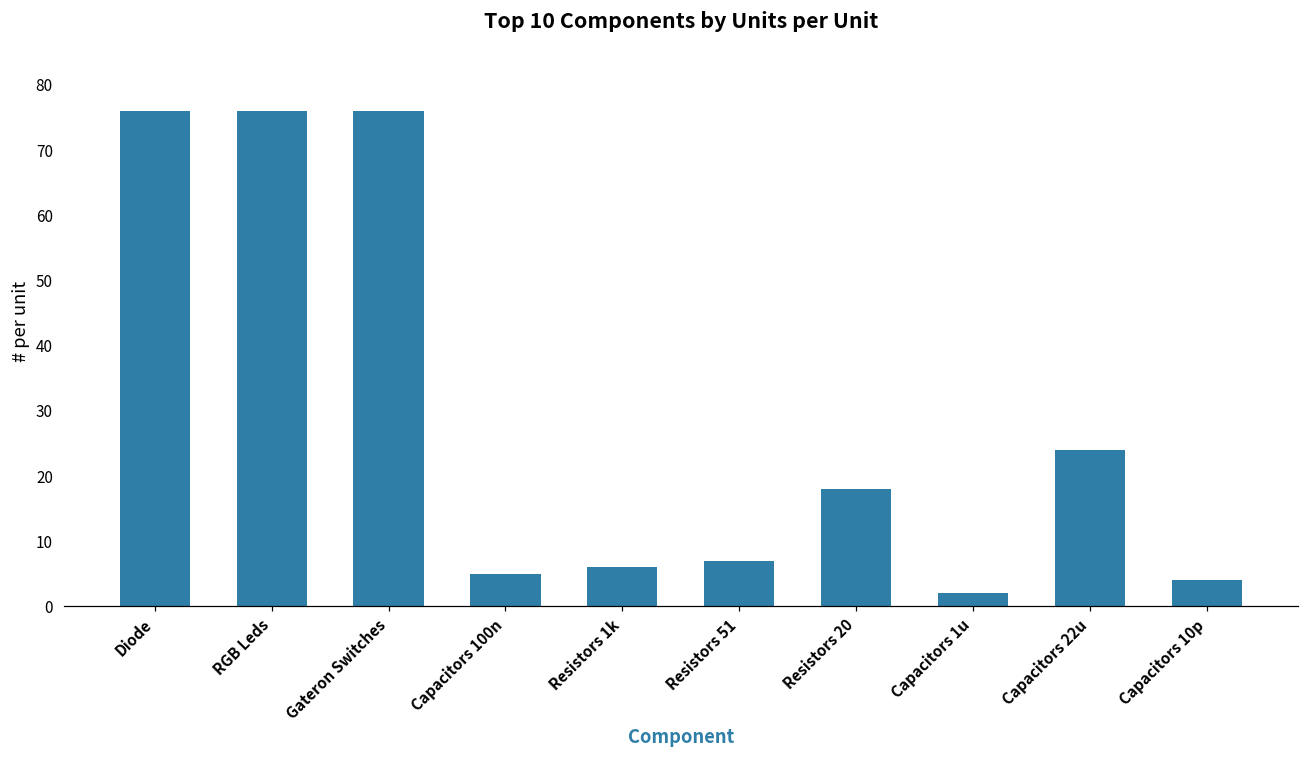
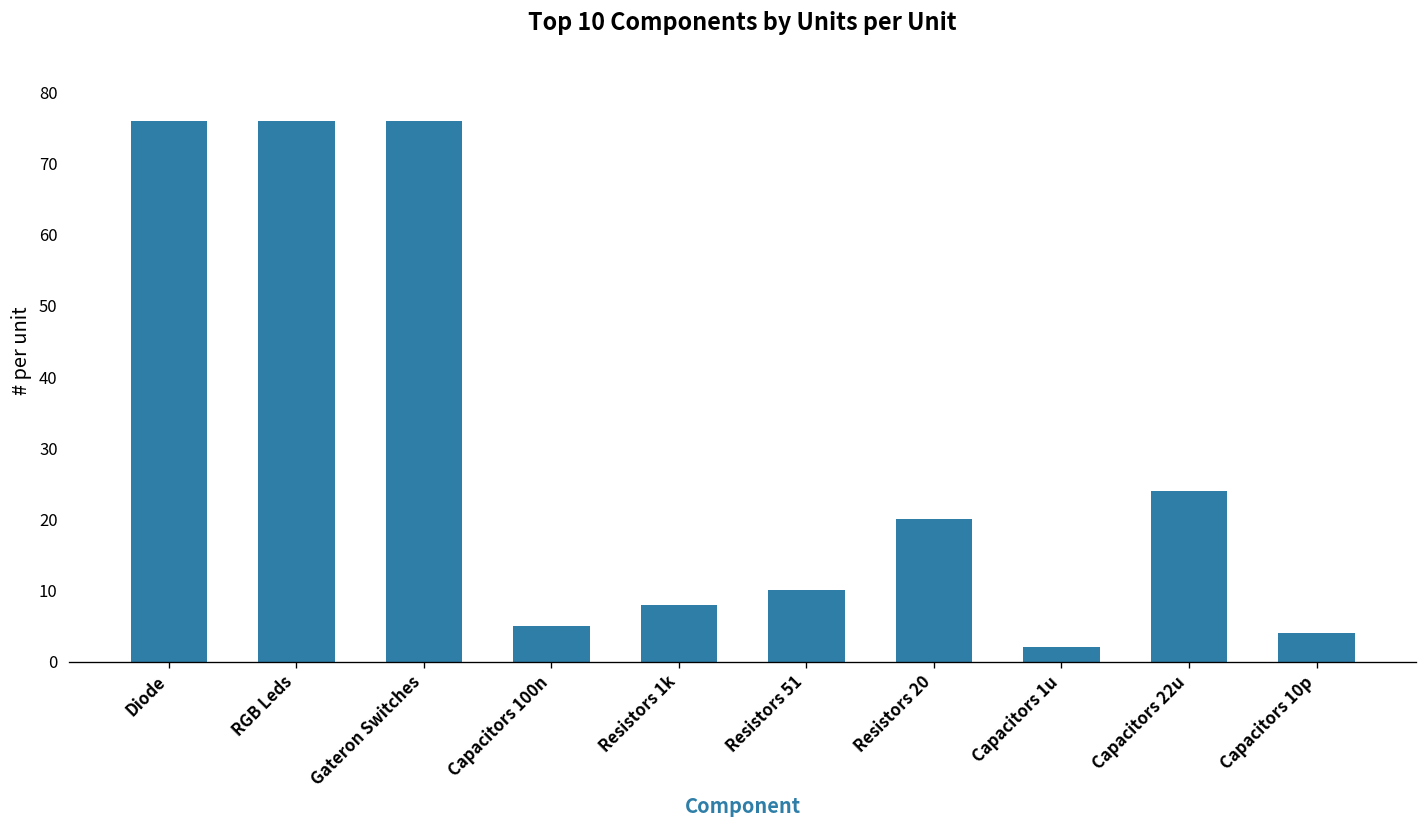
  {
    "Diode": 76,
    "RGB Leds": 76,
    "Gateron Switches": 76,
    "Capacitors 100n": 5,
-   "Resistors 1k": 6,
-   "Resistors 51": 7,
-   "Resistors 20": 18,
+   "Resistors 1k": 8,
+   "Resistors 51": 10,
+   "Resistors 20": 20,
    "Capacitors 1u": 2,
    "Capacitors 22u": 24,
    "Capacitors 10p": 4
  }
